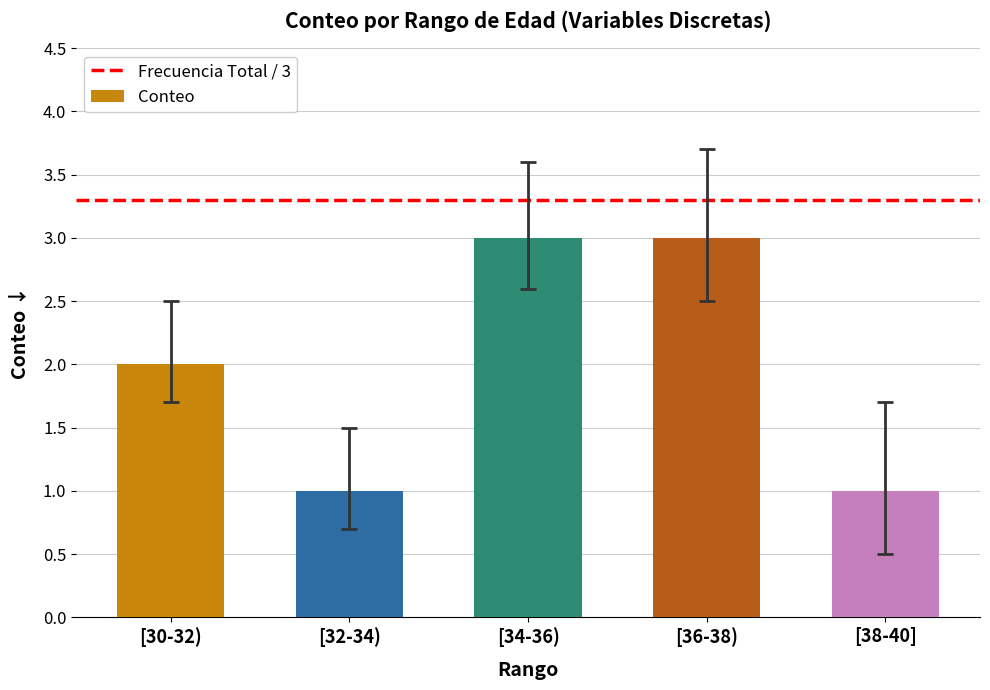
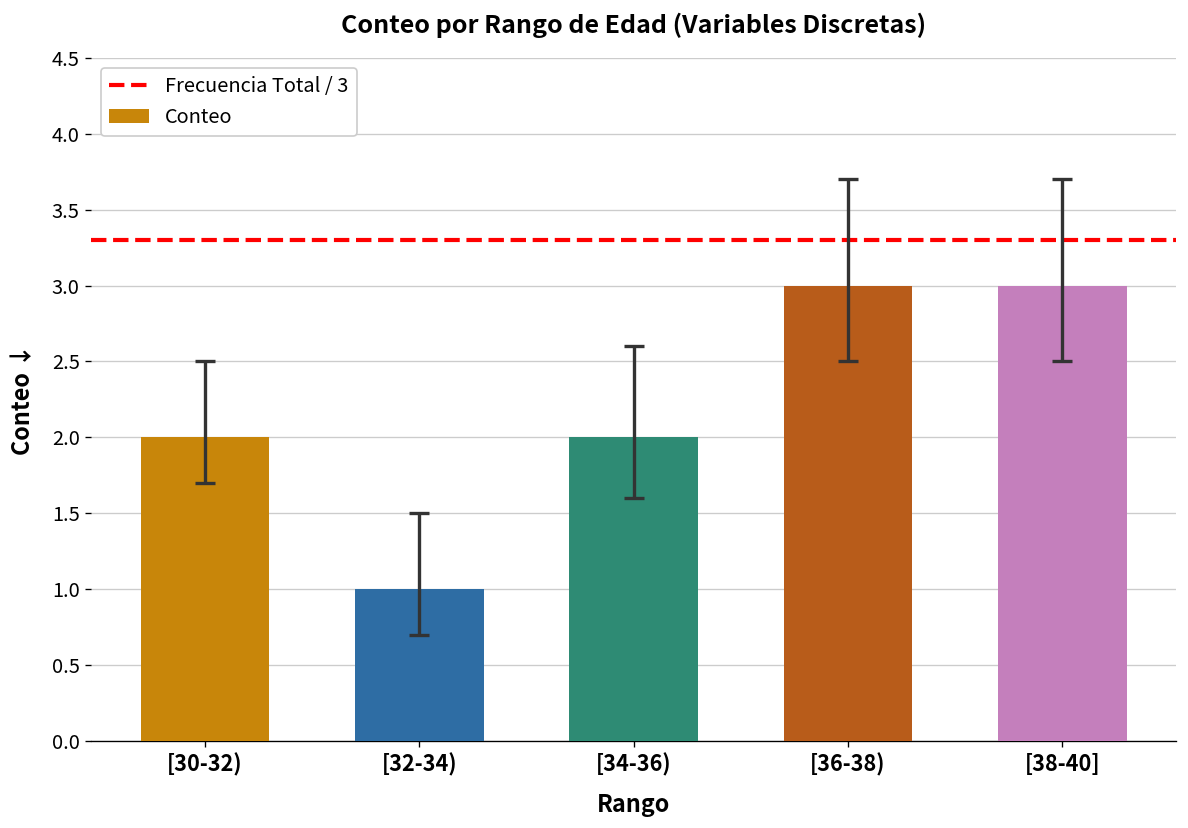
  {
    "Conteo": {
      "[30-32)": 2,
      "[32-34)": 1,
-     "[34-36)": 3,
+     "[34-36)": 2,
      "[36-38)": 3,
-     "[38-40]": 1
+     "[38-40]": 3
    }
  }
